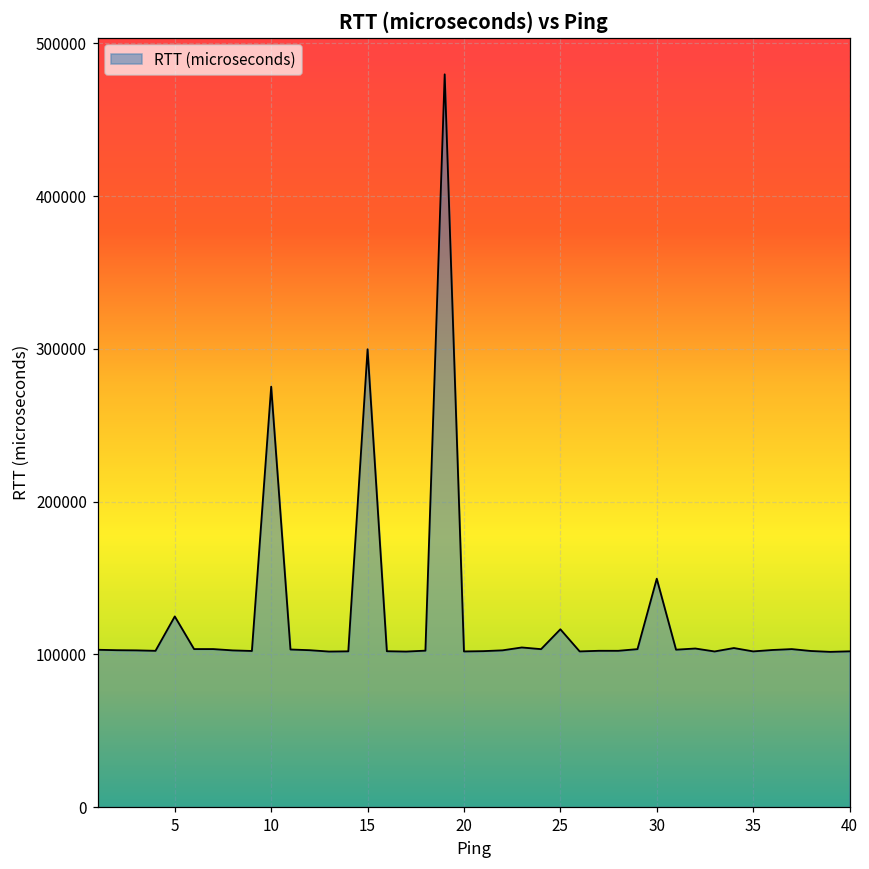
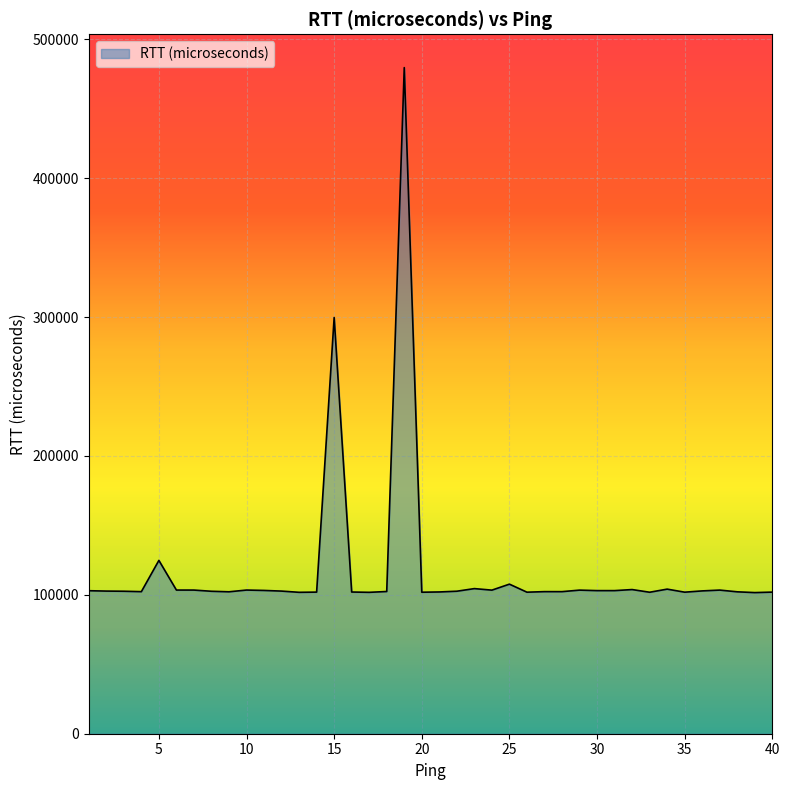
  {
    "5": 125000,
-   "10": 275000,
+   "10": 103000,
    "15": 300000,
    "20": 102000,
-   "25": 116000,
-   "30": 150000,
+   "25": 108000,
+   "30": 103000,
    "35": 102000,
    "40": 102000
  }
